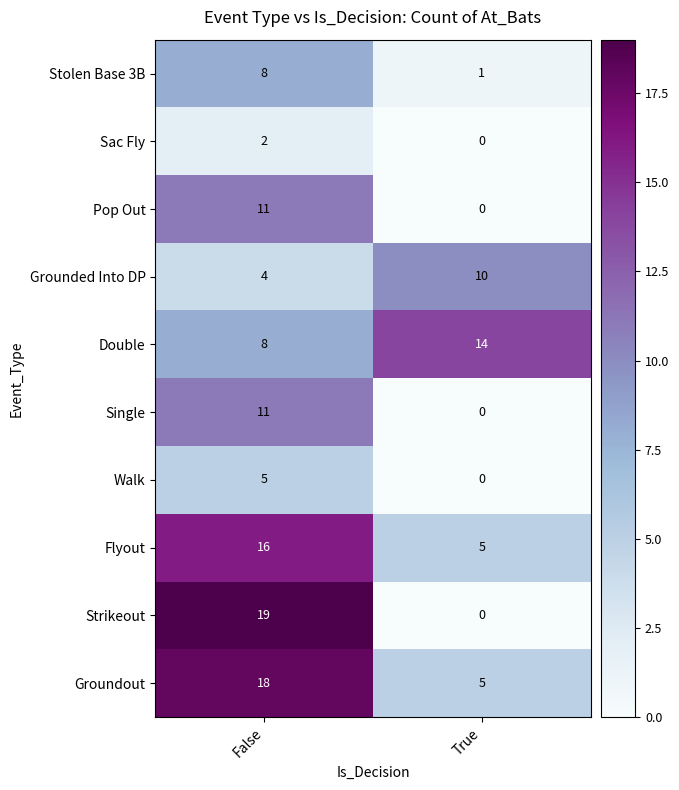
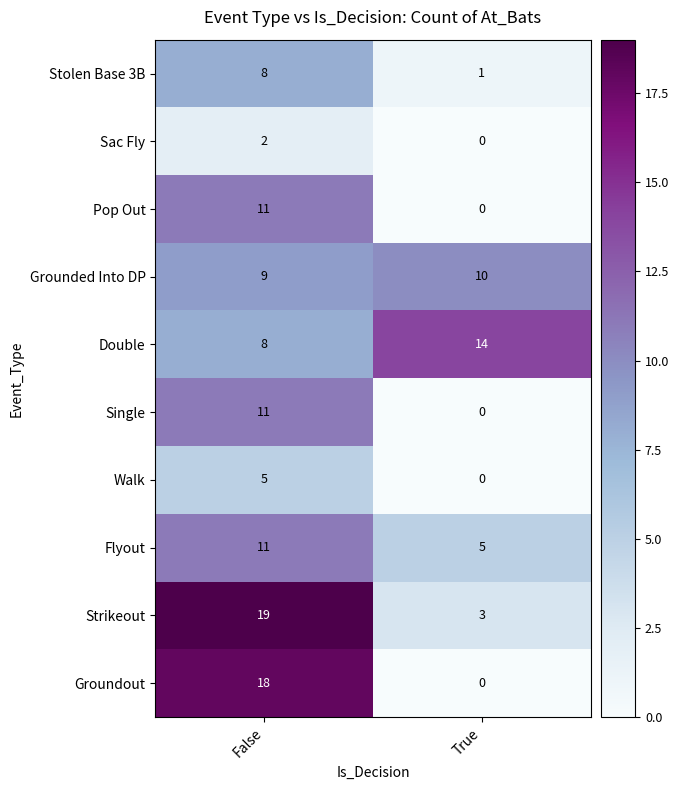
  {
    "Stolen Base 3B": {
      "False": 8,
      "True": 1
    },
    "Sac Fly": {
      "False": 2,
      "True": 0
    },
    "Pop Out": {
      "False": 11,
      "True": 0
    },
    "Grounded Into DP": {
-     "False": 4,
+     "False": 9,
      "True": 10
    },
    "Double": {
      "False": 8,
      "True": 14
    },
    "Single": {
      "False": 11,
      "True": 0
    },
    "Walk": {
      "False": 5,
      "True": 0
    },
    "Flyout": {
-     "False": 16,
+     "False": 11,
      "True": 5
    },
    "Strikeout": {
      "False": 19,
-     "True": 0
+     "True": 3
    },
    "Groundout": {
      "False": 18,
-     "True": 5
+     "True": 0
    }
  }
